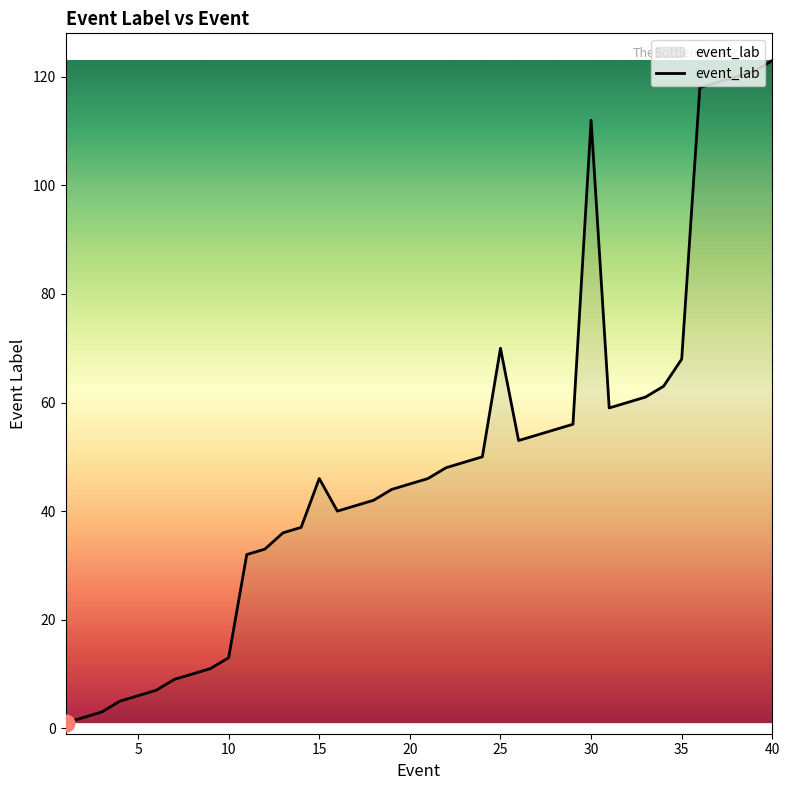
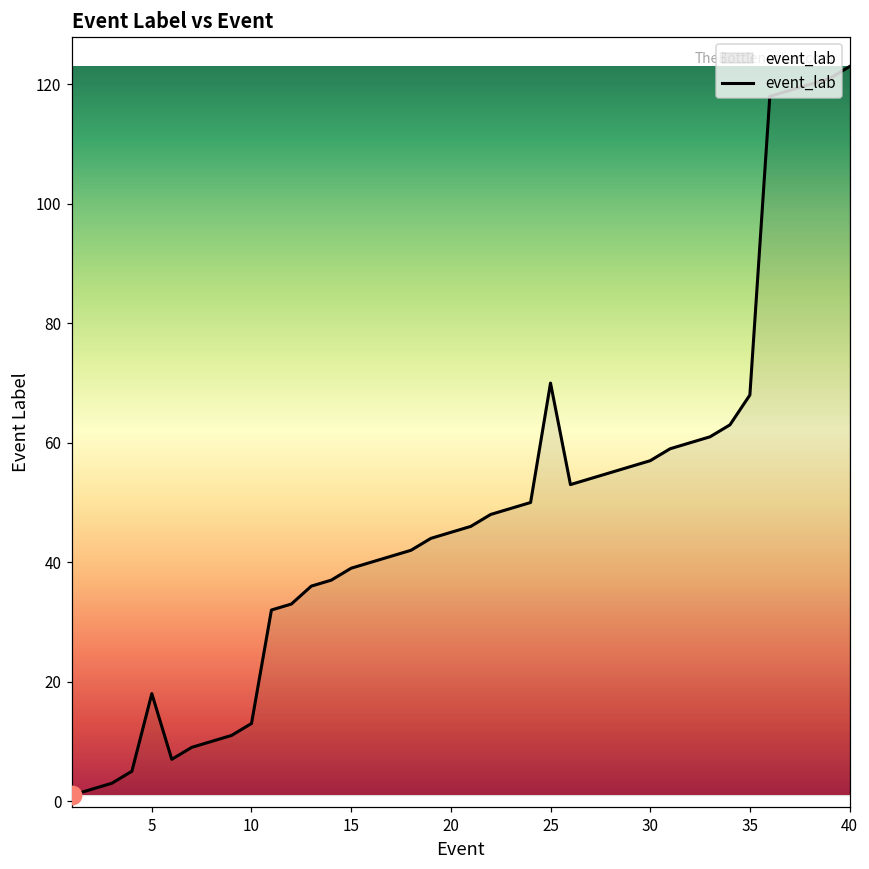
  {
    "event_lab": {
-     "5": 6,
+     "5": 18,
      "10": 13,
-     "15": 46,
+     "15": 39,
      "20": 45,
      "25": 70,
-     "30": 112,
+     "30": 57,
      "35": 68,
      "40": 123
    }
  }
